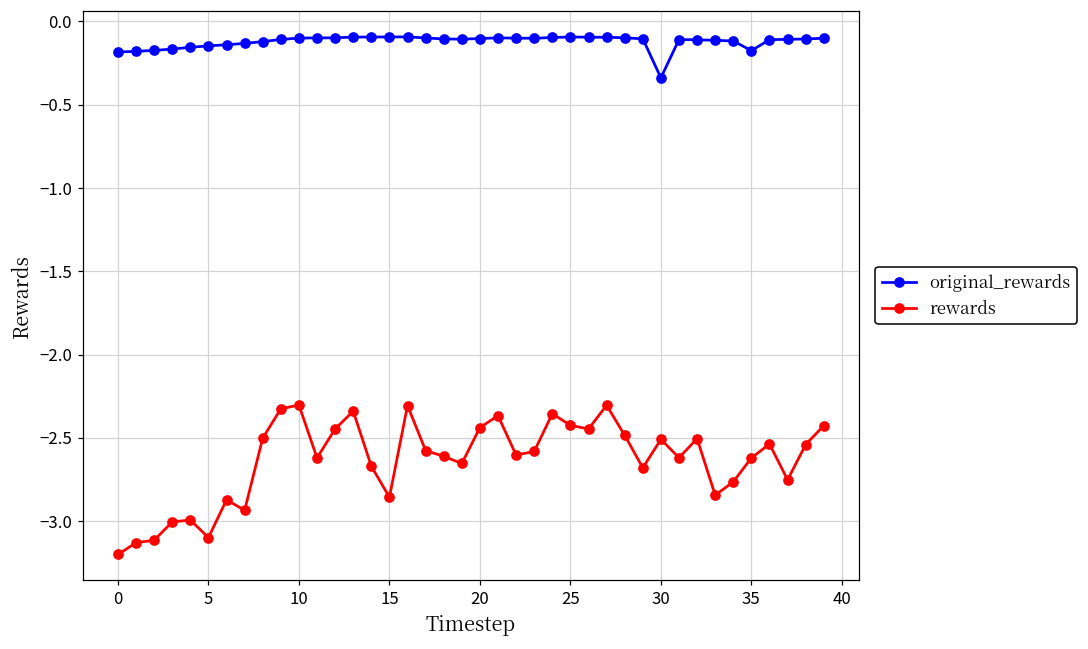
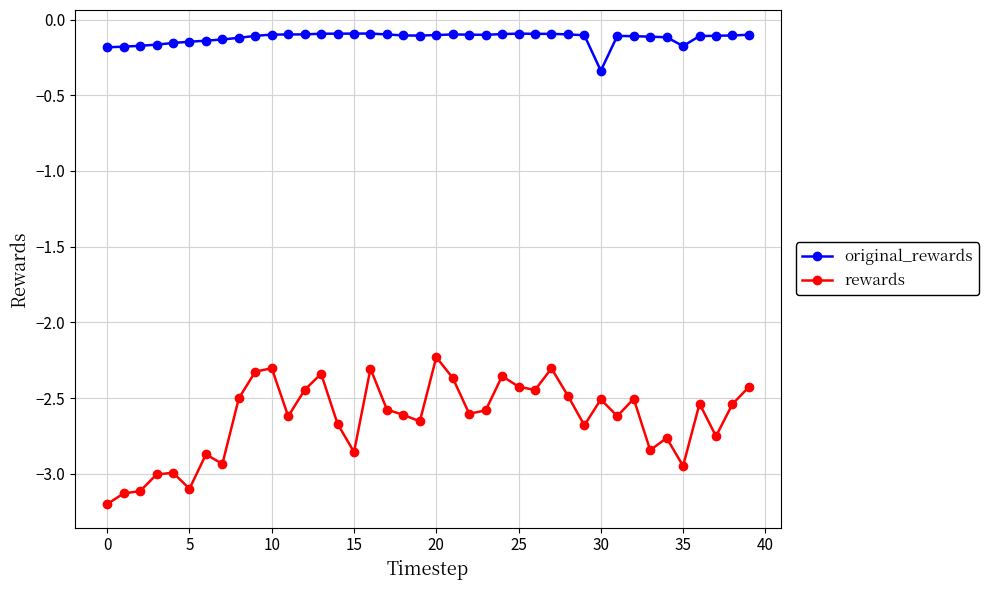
  {
    "original_rewards": {
      "0": -0.18,
      "5": -0.15,
      "10": -0.10,
      "15": -0.09,
      "20": -0.10,
      "25": -0.09,
      "30": -0.34,
      "35": -0.18
    },
    "rewards": {
      "0": -3.20,
      "5": -3.10,
      "10": -2.30,
      "15": -2.86,
-     "20": -2.44,
+     "20": -2.23,
      "25": -2.42,
      "30": -2.51,
-     "35": -2.62
+     "35": -2.95
    }
  }
